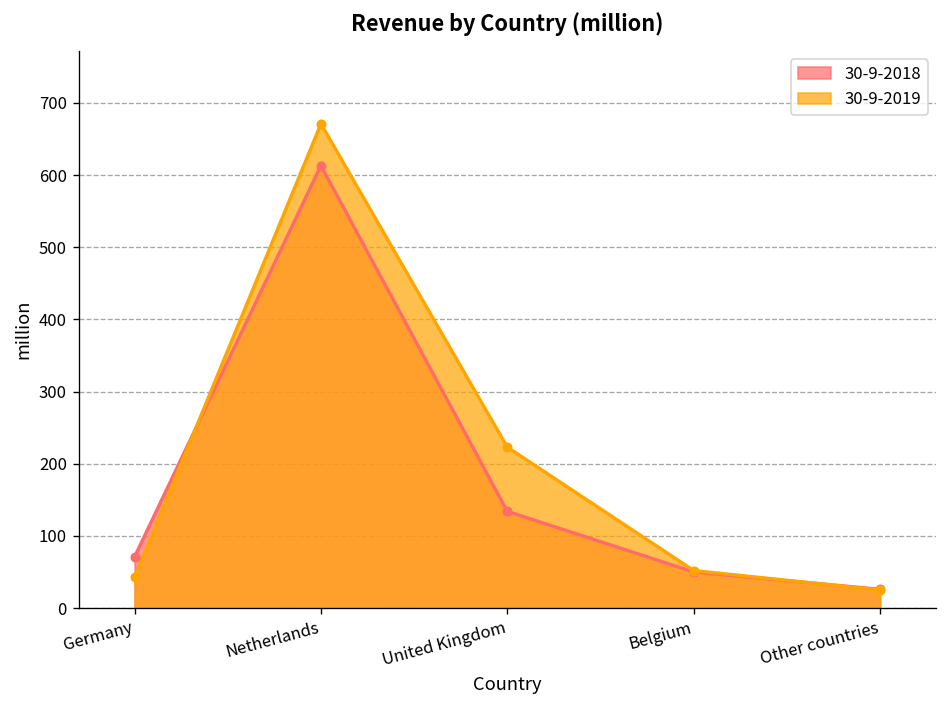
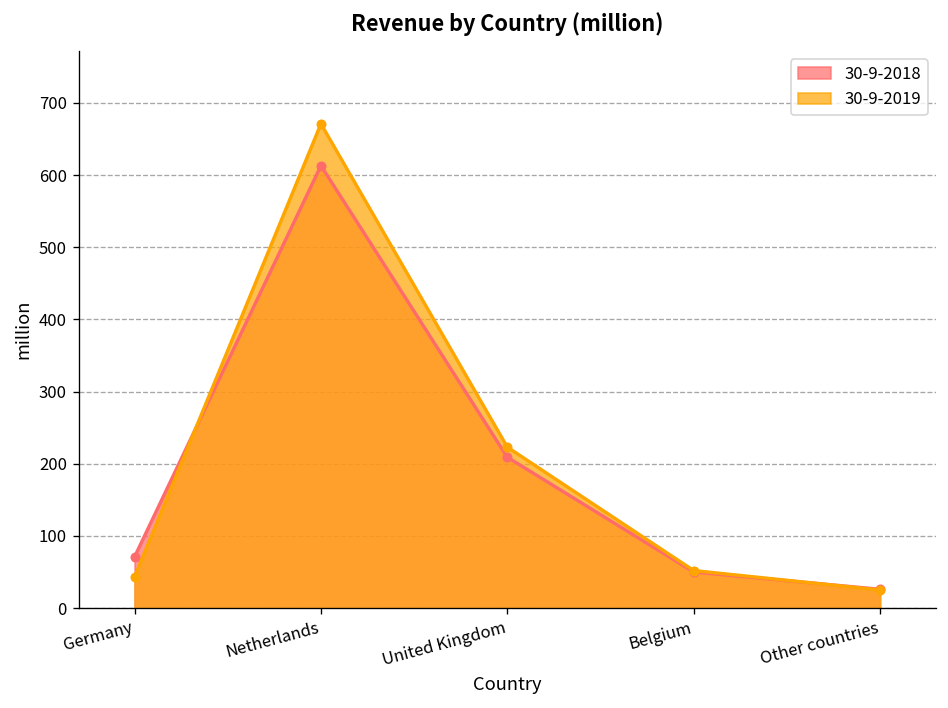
  {
    "30-9-2018": {
      "Germany": 70,
      "Netherlands": 610,
-     "United Kingdom": 130
+     "United Kingdom": 210
    },
    "30-9-2019": {
      "Germany": 40,
      "Netherlands": 670,
      "United Kingdom": 220
    }
  }
